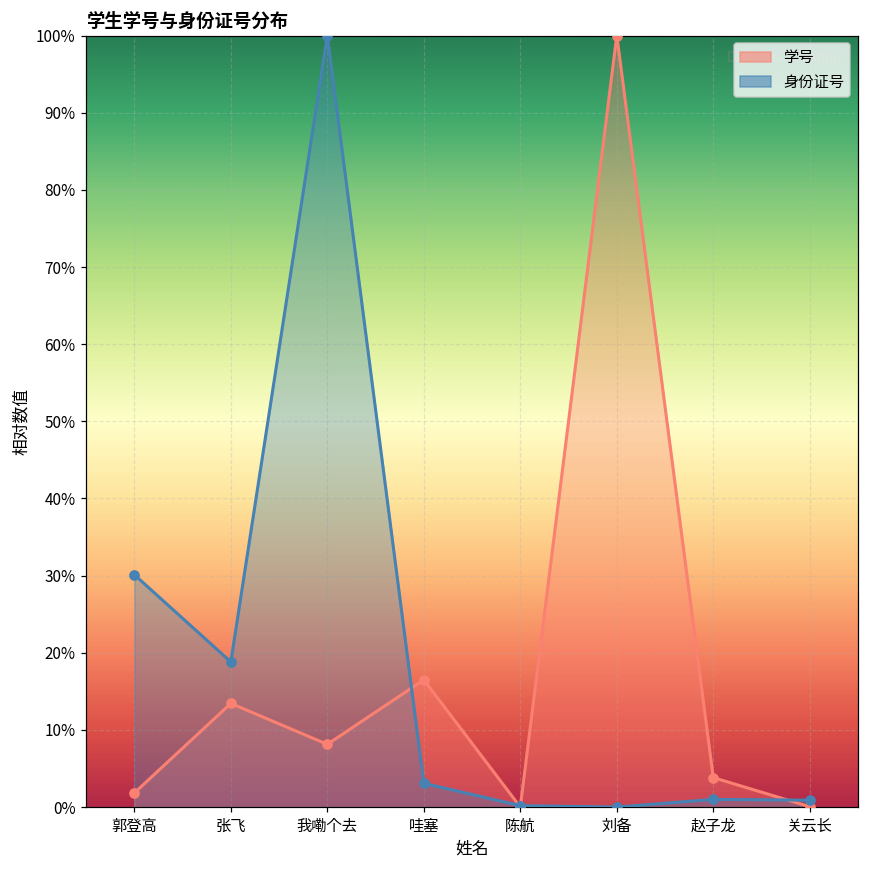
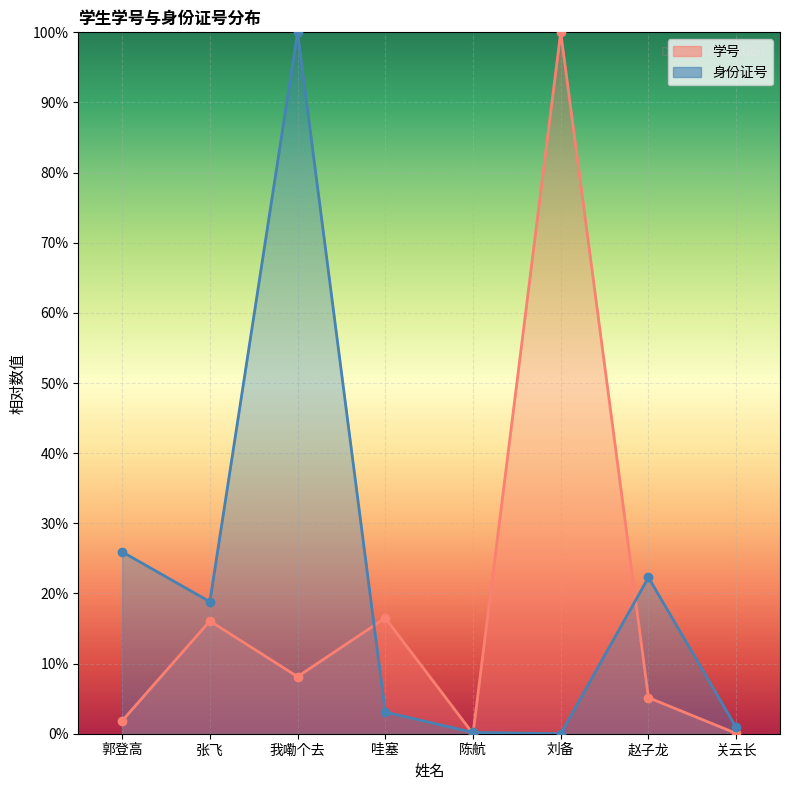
  {
    "学号": {
      "郭登高": "2%",
-     "张飞": "13%",
+     "张飞": "16%",
      "我嘞个去": "8%",
      "哇塞": "16%",
      "刘备": "100%",
-     "赵子龙": "4%",
+     "赵子龙": "5%",
      "关云长": "0%"
    },
    "身份证号": {
-     "郭登高": "30%",
+     "郭登高": "26%",
      "张飞": "19%",
      "我嘞个去": "100%",
      "哇塞": "3%",
      "刘备": "0%",
-     "赵子龙": "1%",
+     "赵子龙": "22%",
      "关云长": "1%"
    }
  }
